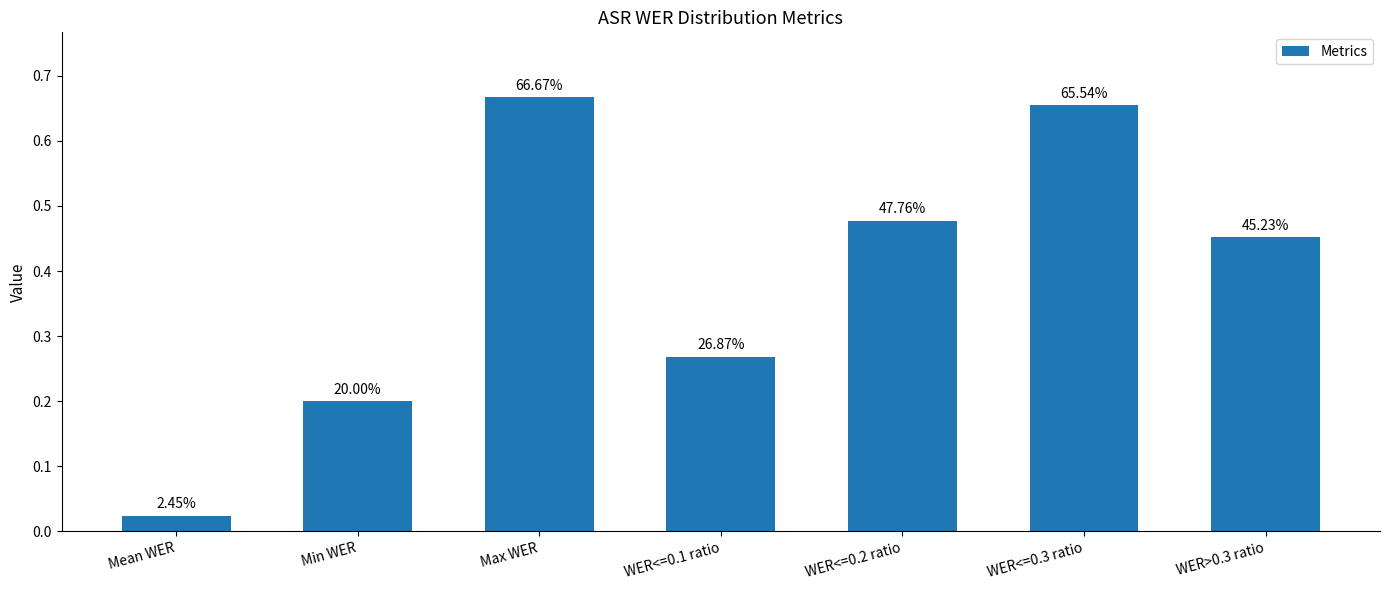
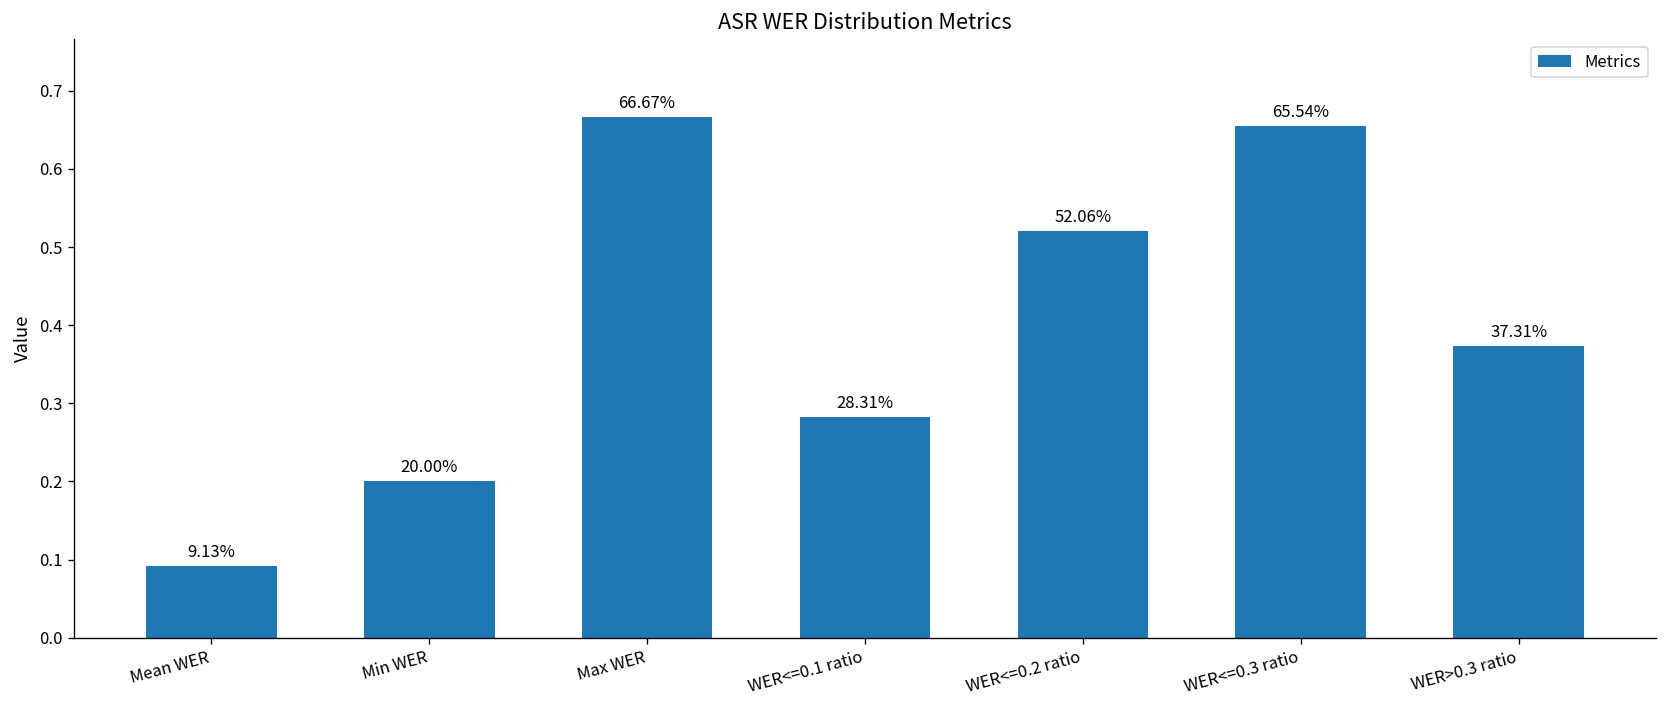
  {
-   "Mean WER": "2.45%",
+   "Mean WER": "9.13%",
    "Min WER": "20.00%",
    "Max WER": "66.67%",
-   "WER<=0.1 ratio": "26.87%",
-   "WER<=0.2 ratio": "47.76%",
+   "WER<=0.1 ratio": "28.31%",
+   "WER<=0.2 ratio": "52.06%",
    "WER<=0.3 ratio": "65.54%",
-   "WER>0.3 ratio": "45.23%"
+   "WER>0.3 ratio": "37.31%"
  }
